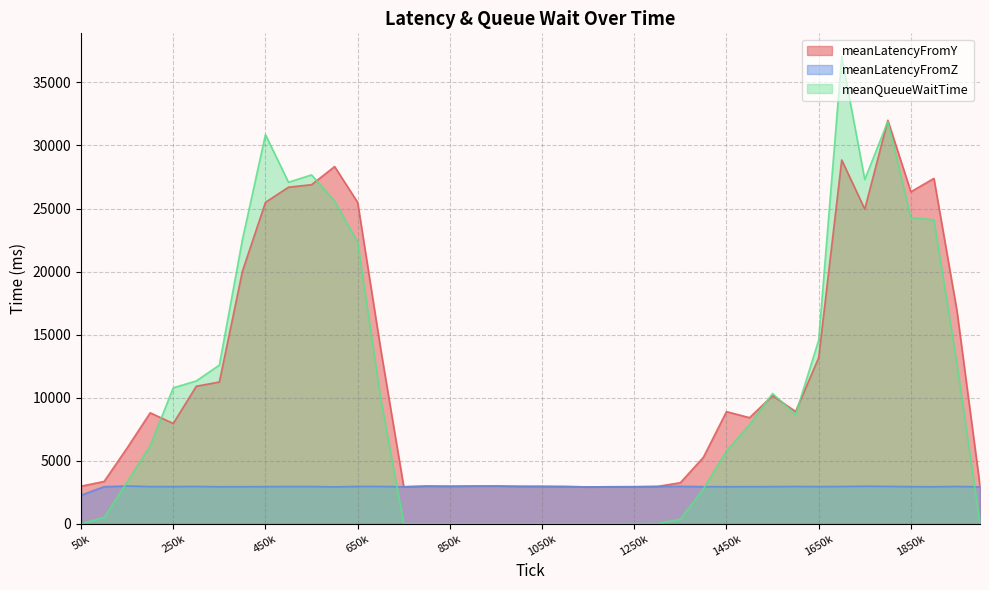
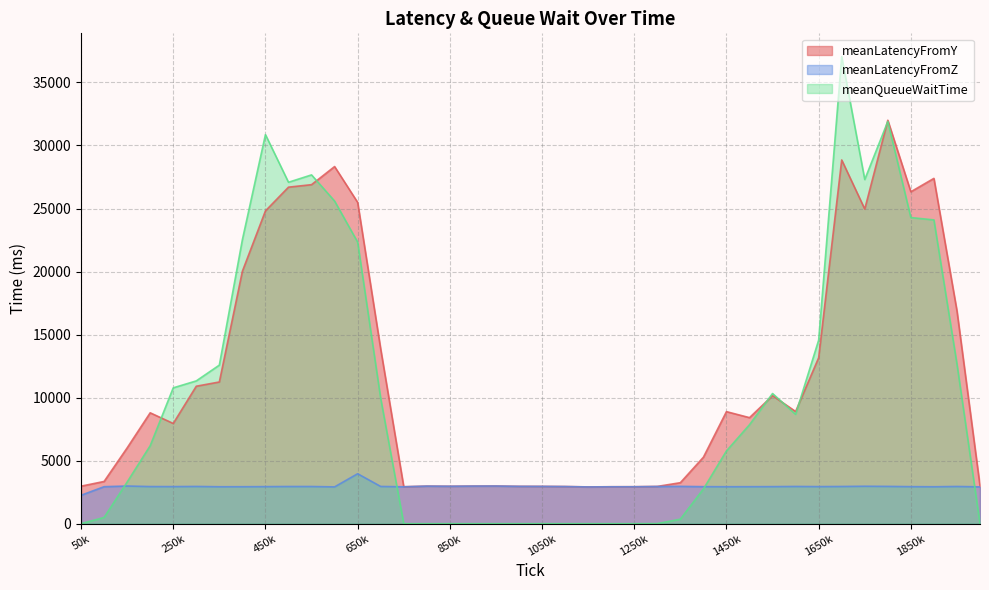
  {
    "meanLatencyFromY": {
      "50k": 3000,
      "250k": 7900,
-     "450k": 25500,
+     "450k": 24800,
      "650k": 25500,
      "1450k": 8900,
      "1650k": 13200,
      "1850k": 26300
    },
    "meanLatencyFromZ": {
      "50k": 2300,
      "250k": 2900,
      "450k": 2900,
-     "650k": 3000,
+     "650k": 4000,
      "1450k": 2900,
      "1650k": 2900,
      "1850k": 2900
    },
    "meanQueueWaitTime": {
      "50k": 0,
      "250k": 10800,
      "450k": 30900,
      "650k": 22300,
      "850k": 0,
      "1050k": 0,
      "1250k": 0,
      "1450k": 5800,
      "1650k": 14600,
      "1850k": 24300
    }
  }
